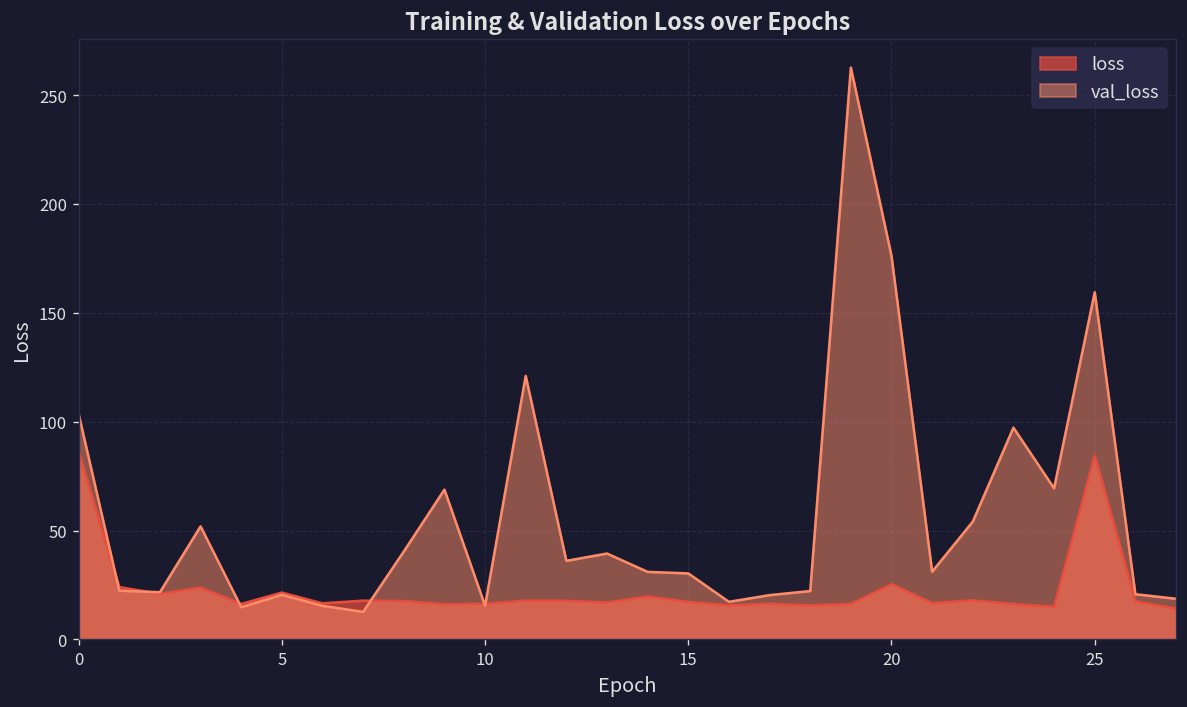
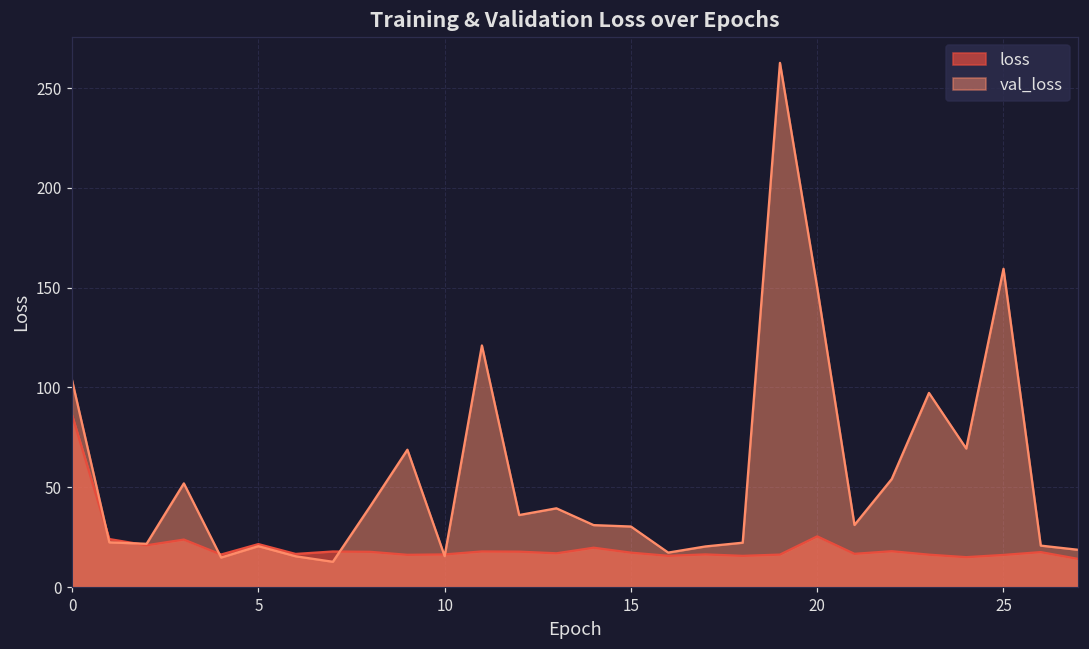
  {
    "loss": {
      "0": 86,
      "15": 17,
      "20": 25,
-     "25": 84
+     "25": 16
    },
    "val_loss": {
      "0": 104,
      "15": 30,
-     "20": 176,
+     "20": 150,
      "25": 159
    }
  }
